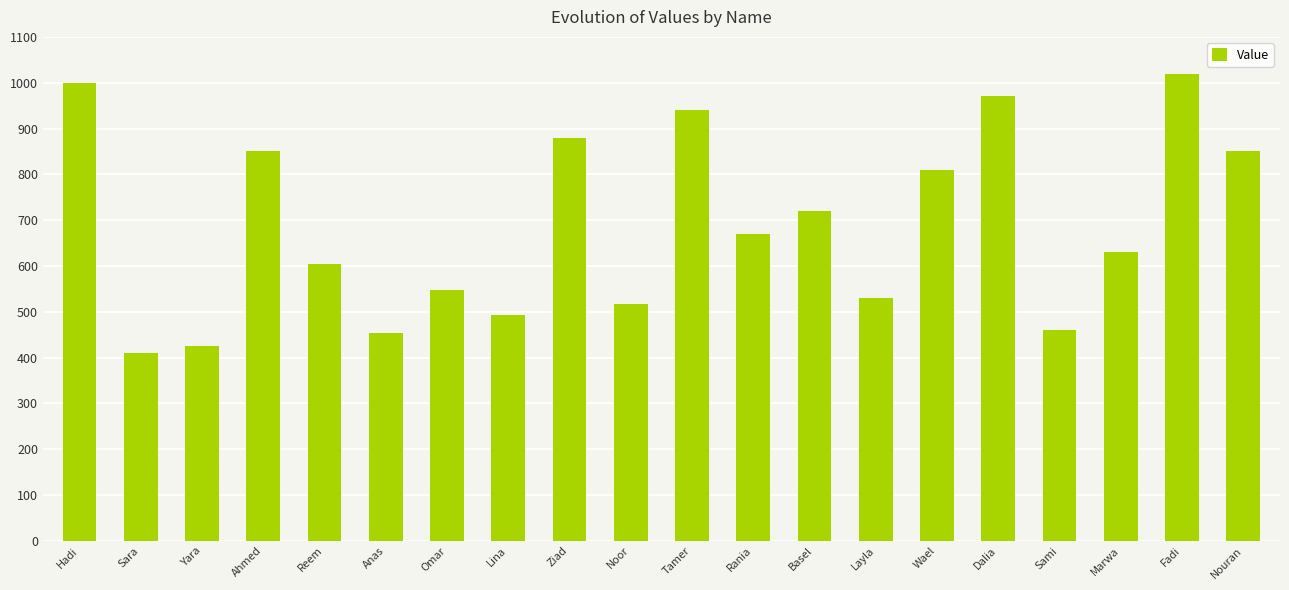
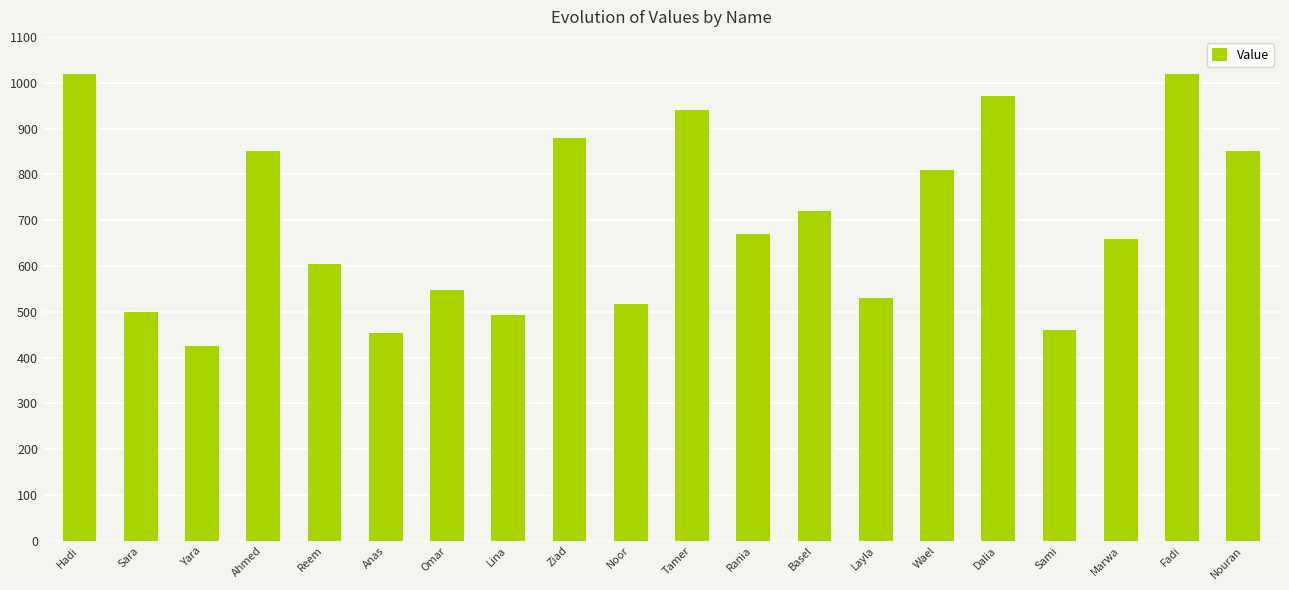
  {
-   "Hadi": 1000,
-   "Sara": 410,
+   "Hadi": 1020,
+   "Sara": 500,
    "Yara": 430,
    "Ahmed": 850,
    "Reem": 600,
    "Anas": 450,
    "Omar": 550,
    "Lina": 490,
    "Ziad": 880,
    "Noor": 520,
    "Tamer": 940,
    "Rania": 670,
    "Basel": 720,
    "Layla": 530,
    "Wael": 810,
    "Dalia": 970,
    "Sami": 460,
-   "Marwa": 630,
+   "Marwa": 660,
    "Fadi": 1020,
    "Nouran": 850
  }
